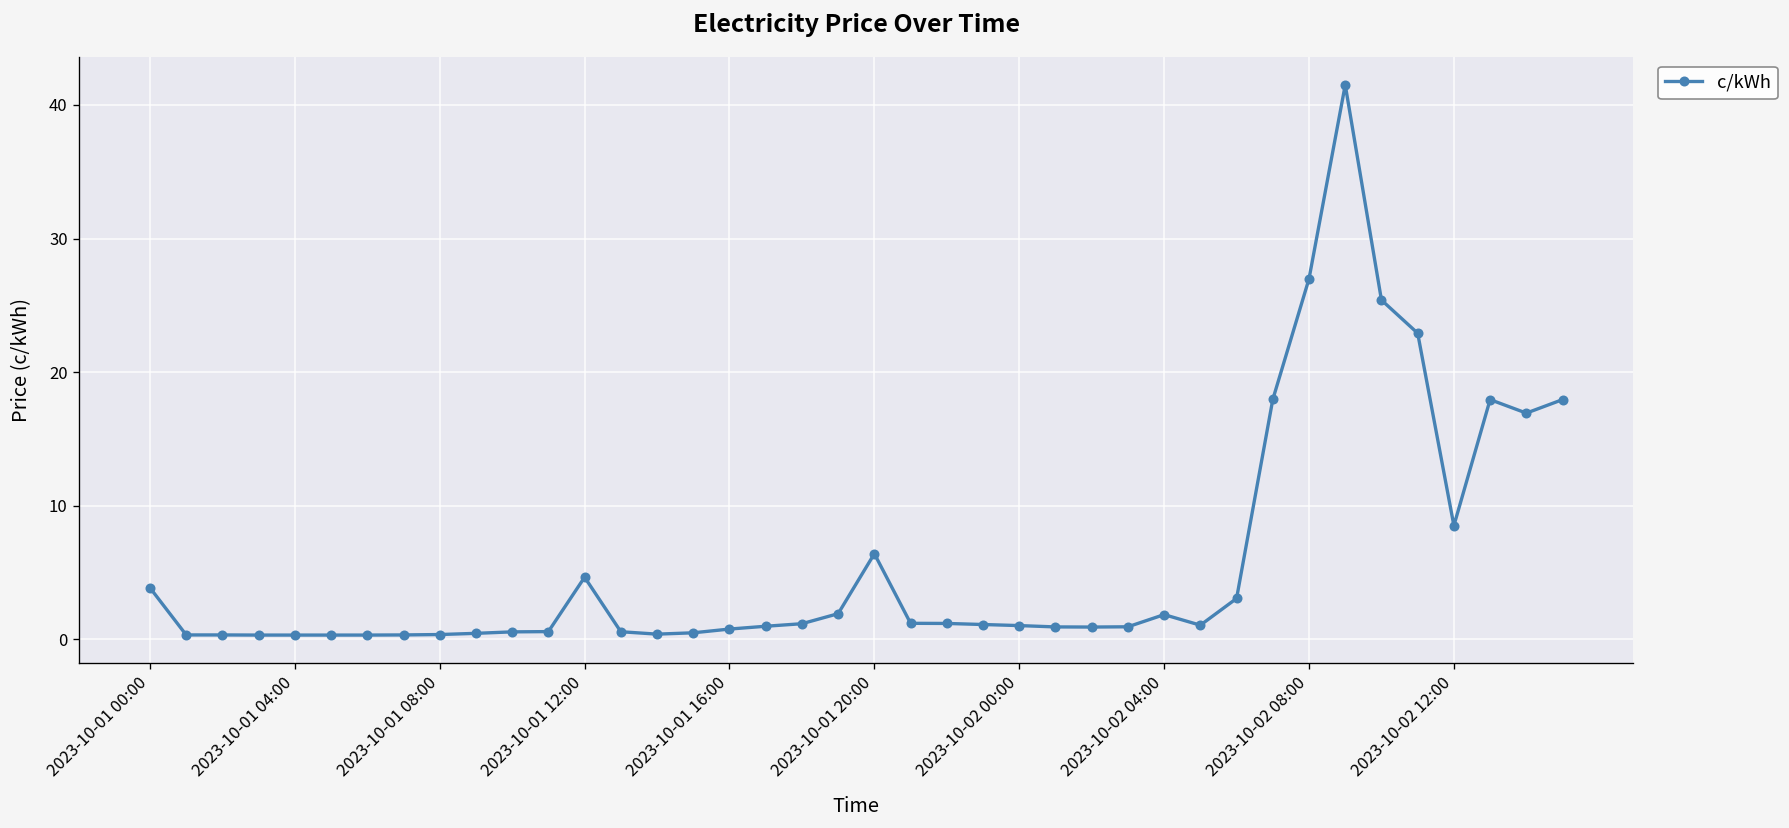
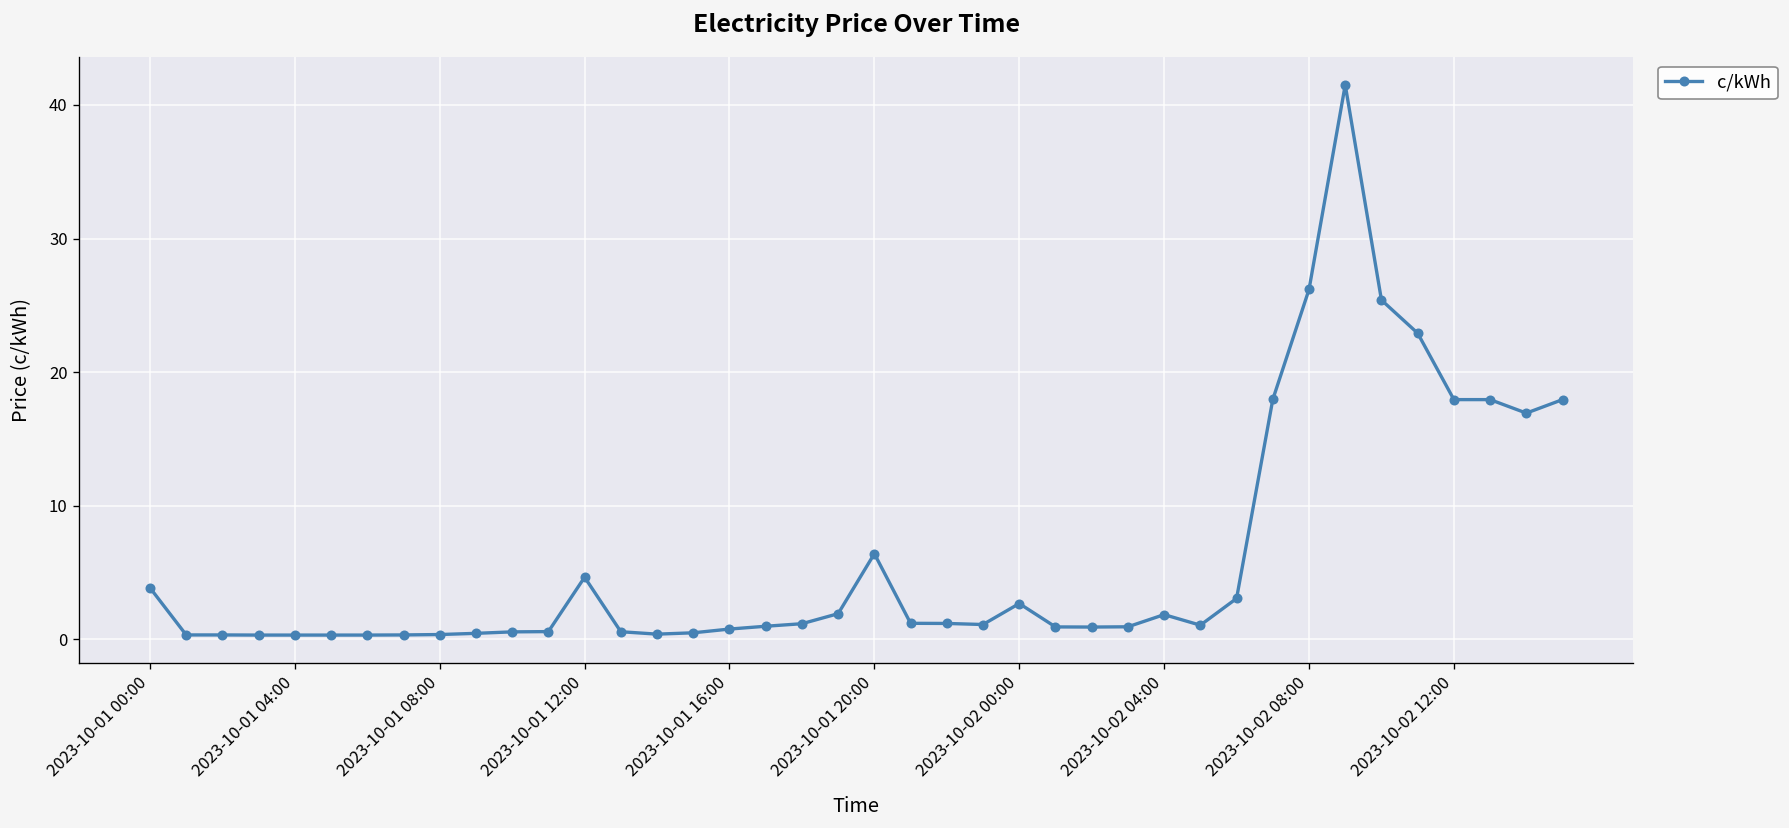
  {
    "2023-10-01 00:00": 3.9,
    "2023-10-01 04:00": 0.3,
    "2023-10-01 08:00": 0.4,
    "2023-10-01 12:00": 4.7,
    "2023-10-01 16:00": 0.8,
    "2023-10-01 20:00": 6.4,
-   "2023-10-02 00:00": 1.0,
+   "2023-10-02 00:00": 2.7,
    "2023-10-02 04:00": 1.9,
-   "2023-10-02 08:00": 27.0,
-   "2023-10-02 12:00": 8.5
+   "2023-10-02 08:00": 26.2,
+   "2023-10-02 12:00": 18.0
  }
